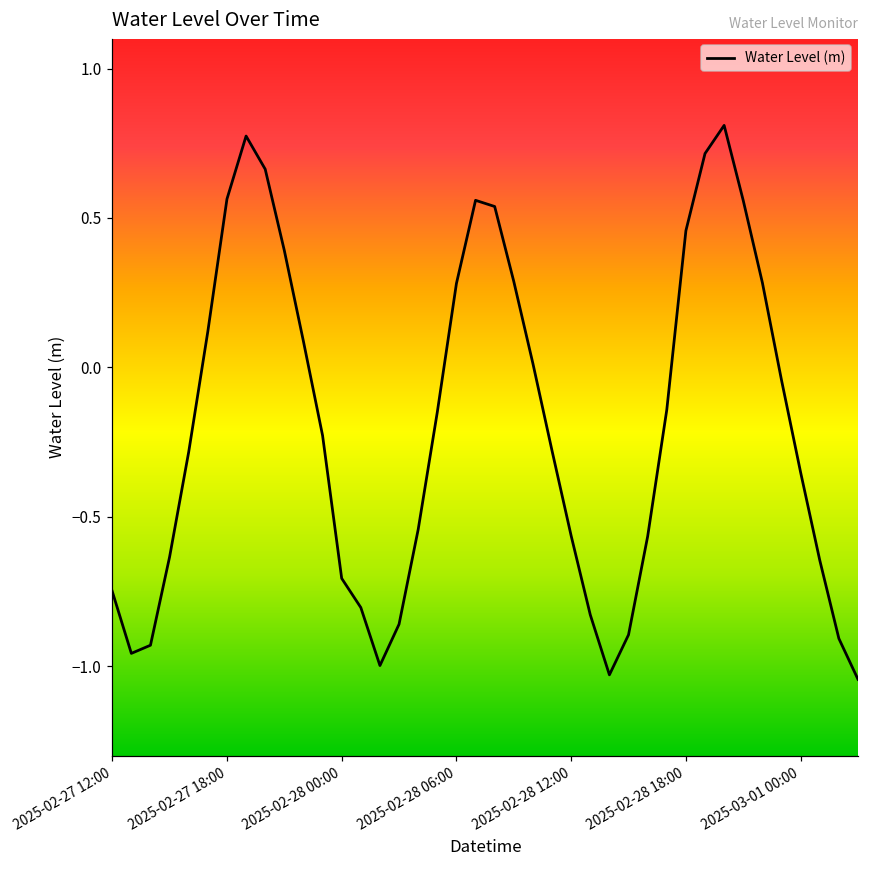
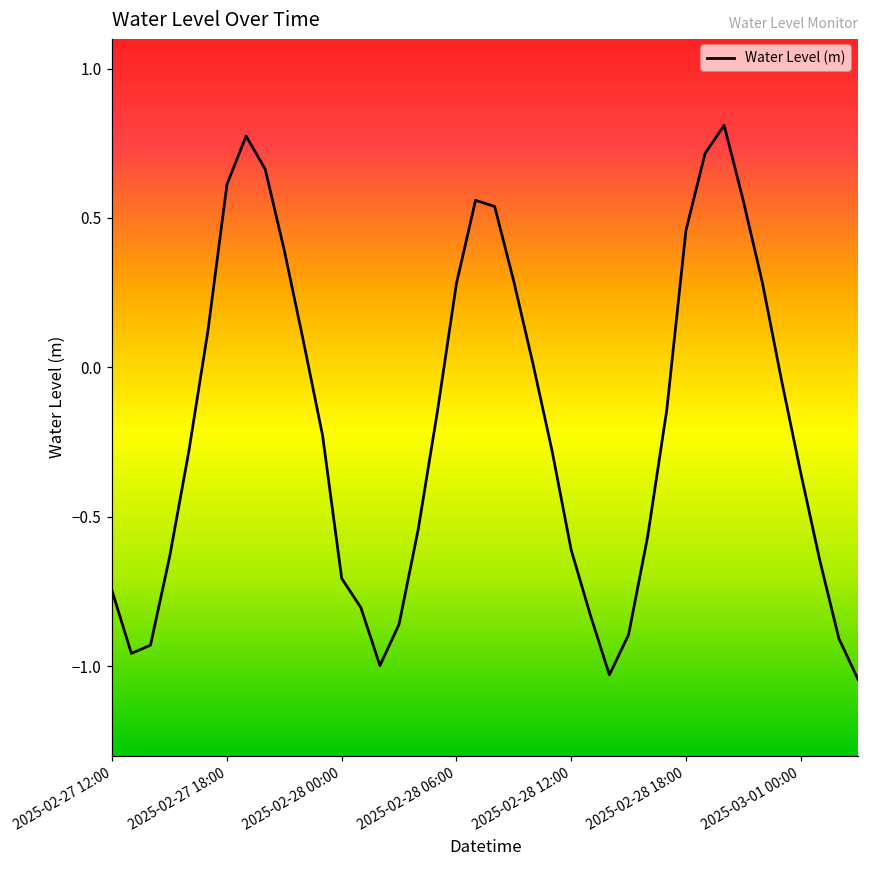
  {
    "2025-02-27 12:00": -0.75,
-   "2025-02-27 18:00": 0.56,
+   "2025-02-27 18:00": 0.61,
    "2025-02-28 00:00": -0.71,
    "2025-02-28 06:00": 0.28,
-   "2025-02-28 12:00": -0.56,
+   "2025-02-28 12:00": -0.61,
    "2025-02-28 18:00": 0.46,
    "2025-03-01 00:00": -0.35
  }
